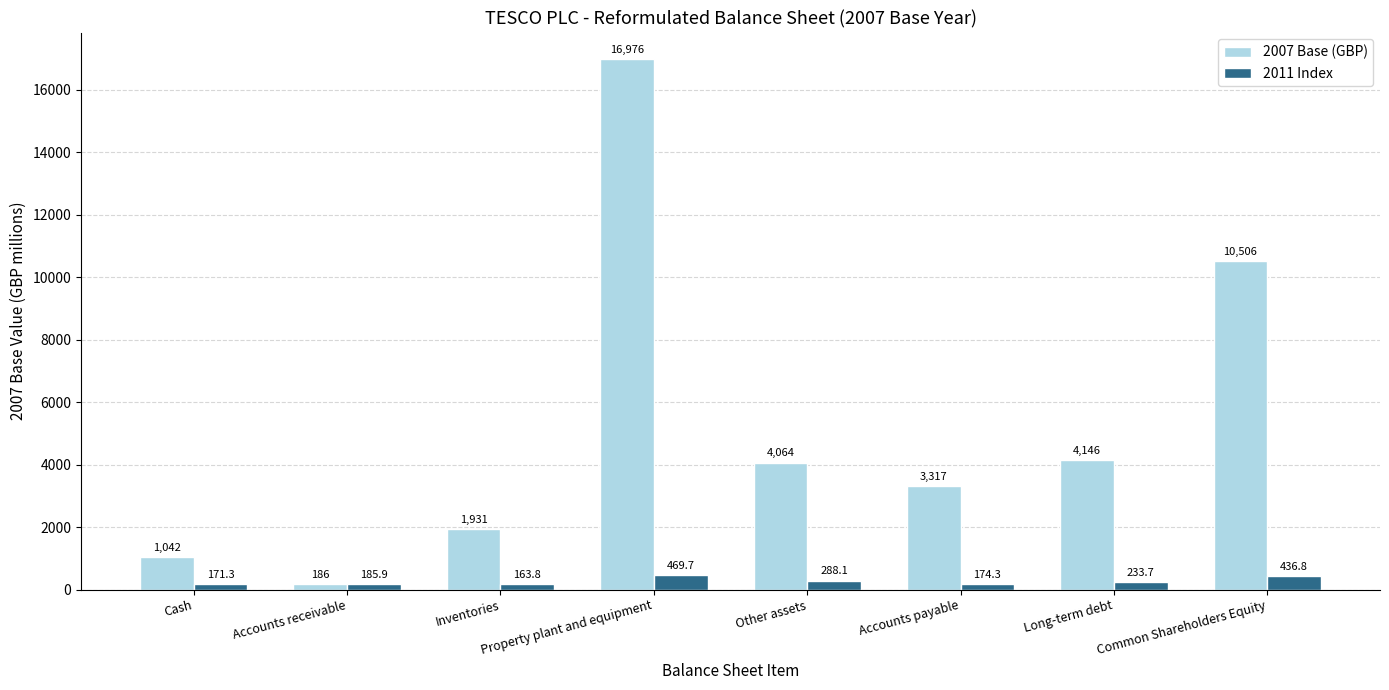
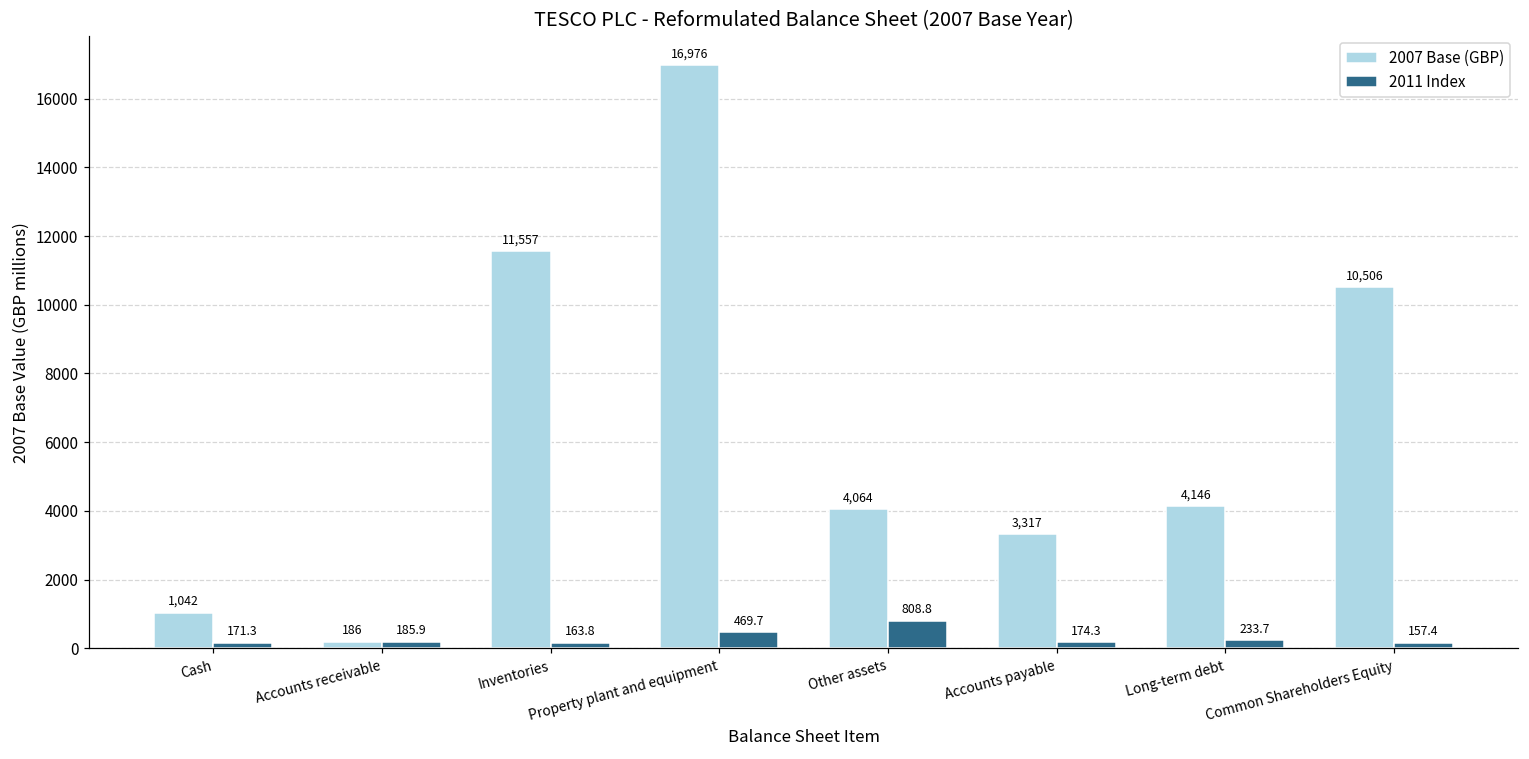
  {
    "2007 Base (GBP)": {
      "Cash": "1,042",
      "Accounts receivable": "186",
-     "Inventories": "1,931",
+     "Inventories": "11,557",
      "Property plant and equipment": "16,976",
      "Other assets": "4,064",
      "Accounts payable": "3,317",
      "Long-term debt": "4,146",
      "Common Shareholders Equity": "10,506"
    },
    "2011 Index": {
      "Cash": "171.3",
      "Accounts receivable": "185.9",
      "Inventories": "163.8",
      "Property plant and equipment": "469.7",
-     "Other assets": "288.1",
+     "Other assets": "808.8",
      "Accounts payable": "174.3",
      "Long-term debt": "233.7",
-     "Common Shareholders Equity": "436.8"
+     "Common Shareholders Equity": "157.4"
    }
  }
